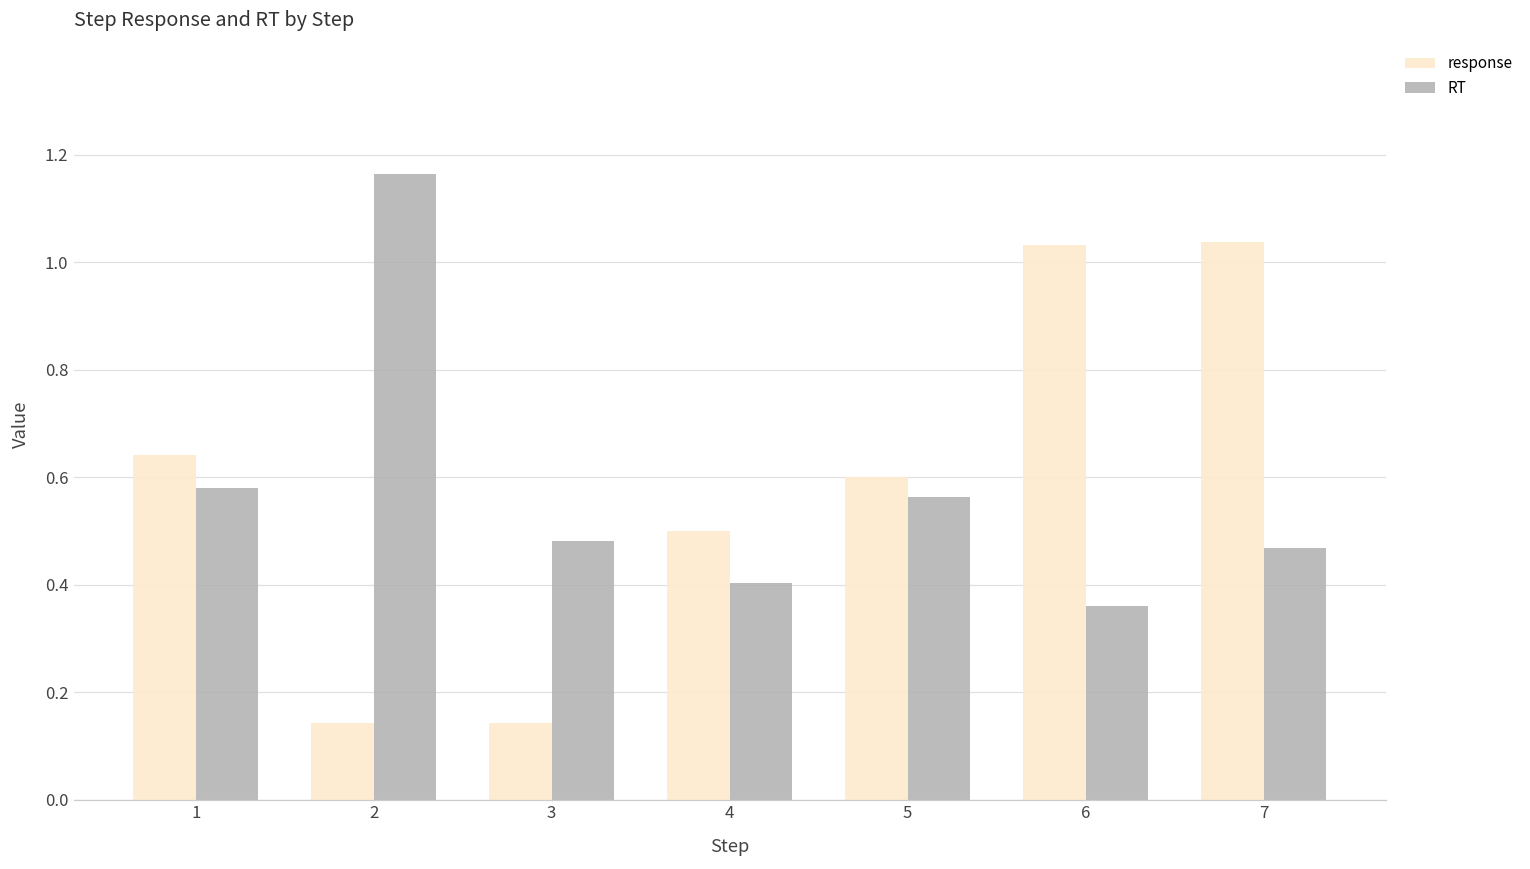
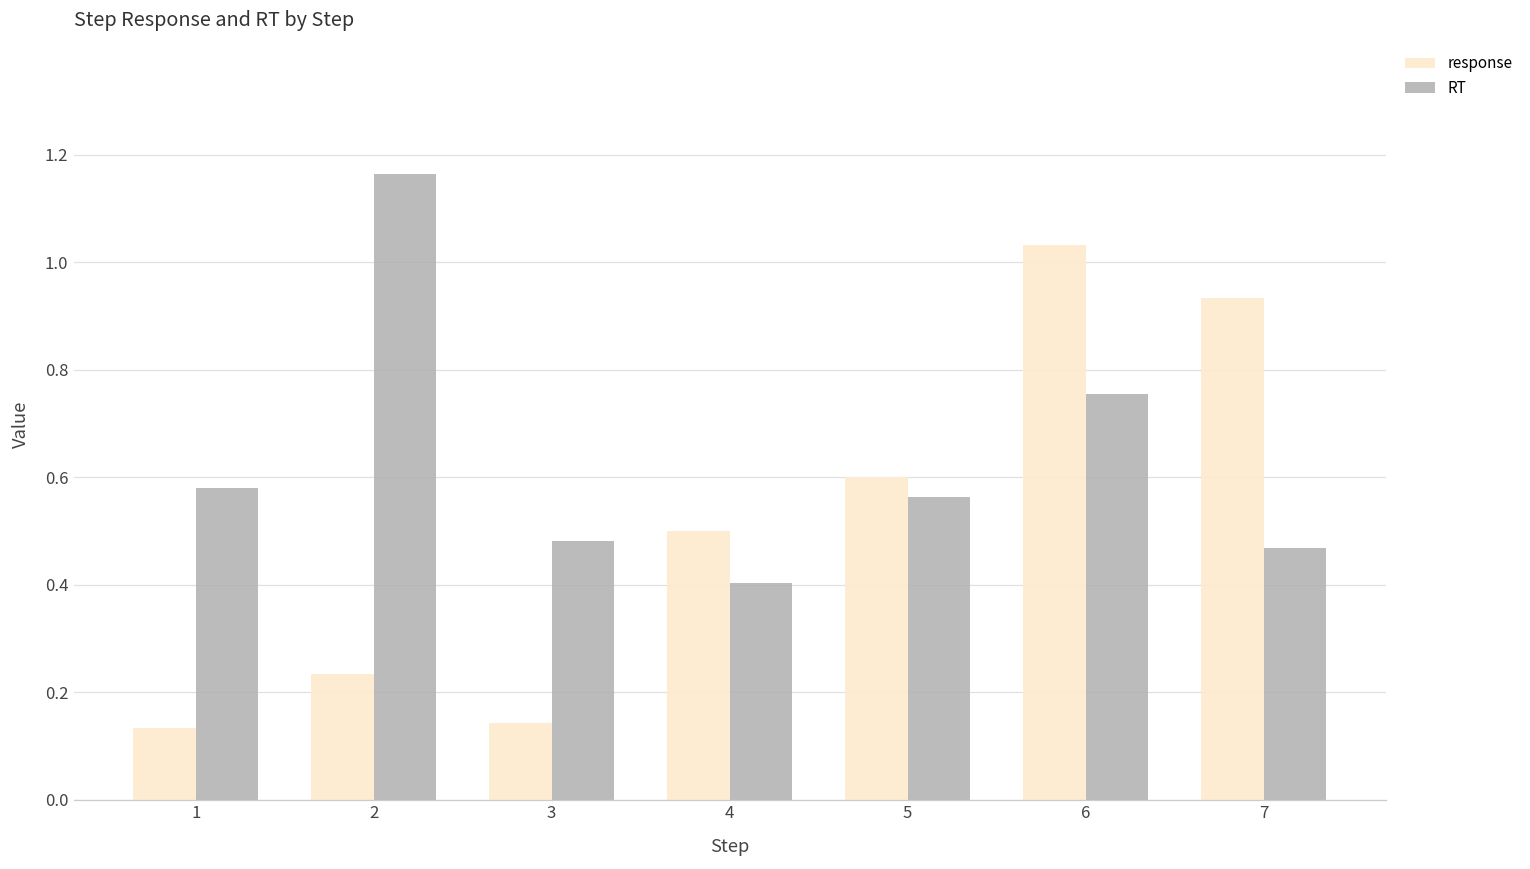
  {
    "response": {
-     "1": 0.64,
-     "2": 0.14,
+     "1": 0.13,
+     "2": 0.23,
      "3": 0.14,
      "4": 0.50,
      "5": 0.60,
      "6": 1.03,
-     "7": 1.04
+     "7": 0.93
    },
    "RT": {
      "1": 0.58,
      "2": 1.16,
      "3": 0.48,
      "4": 0.40,
      "5": 0.56,
-     "6": 0.36,
+     "6": 0.75,
      "7": 0.47
    }
  }
